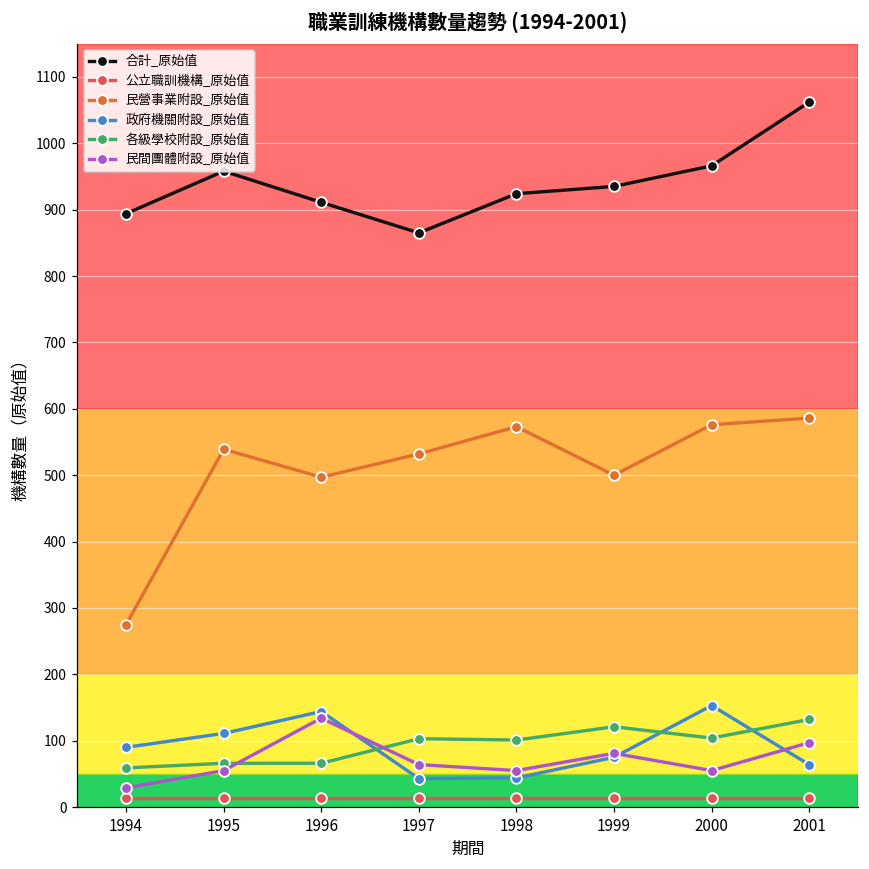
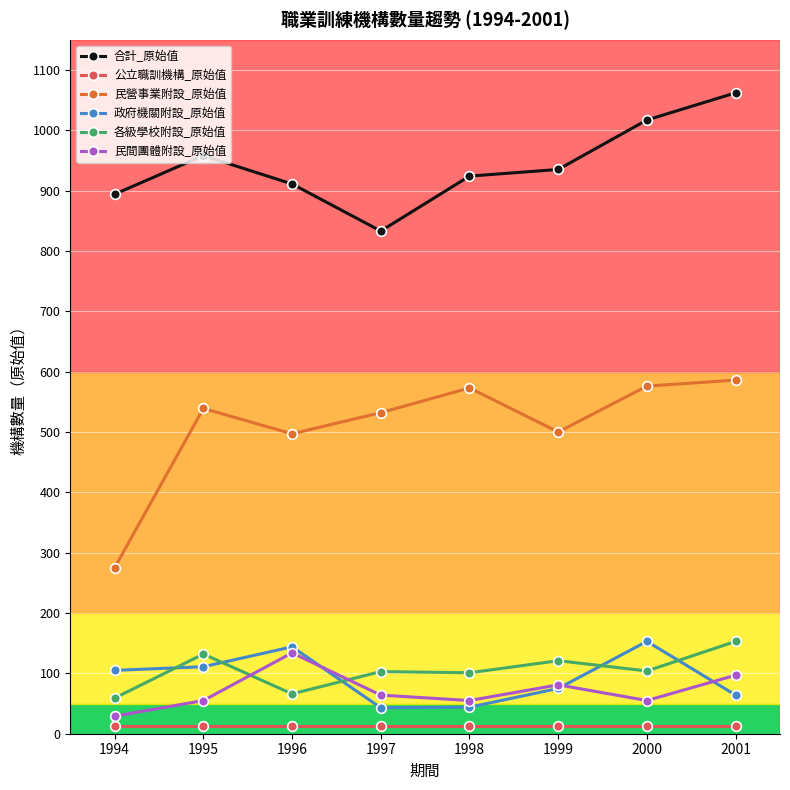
  {
    "合計_原始值": {
      "1994": 890,
      "1996": 910,
-     "1997": 870,
+     "1997": 830,
      "1998": 920,
      "1999": 940,
-     "2000": 970,
+     "2000": 1020,
      "2001": 1060
    },
    "政府機關附設_原始值": {
-     "1994": 90,
+     "1994": 110,
      "1995": 110,
      "1996": 140,
      "1997": 40,
      "1998": 40,
      "1999": 80,
      "2000": 150,
      "2001": 60
    },
    "各級學校附設_原始值": {
      "1994": 60,
-     "1995": 70,
+     "1995": 130,
      "1996": 70,
      "1997": 100,
      "1998": 100,
      "1999": 120,
      "2000": 100,
-     "2001": 130
+     "2001": 150
    },
    "民間團體附設_原始值": {
      "1994": 30,
      "1995": 60,
      "1996": 130,
      "1997": 60,
      "1998": 60,
      "1999": 80,
      "2000": 60,
      "2001": 100
    }
  }
